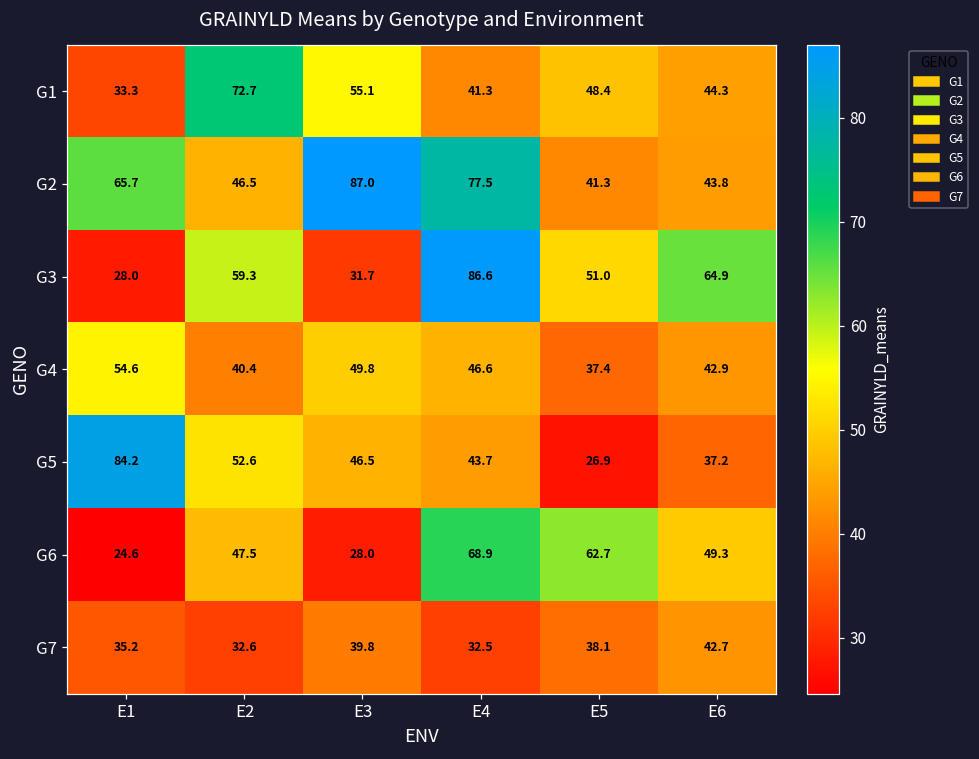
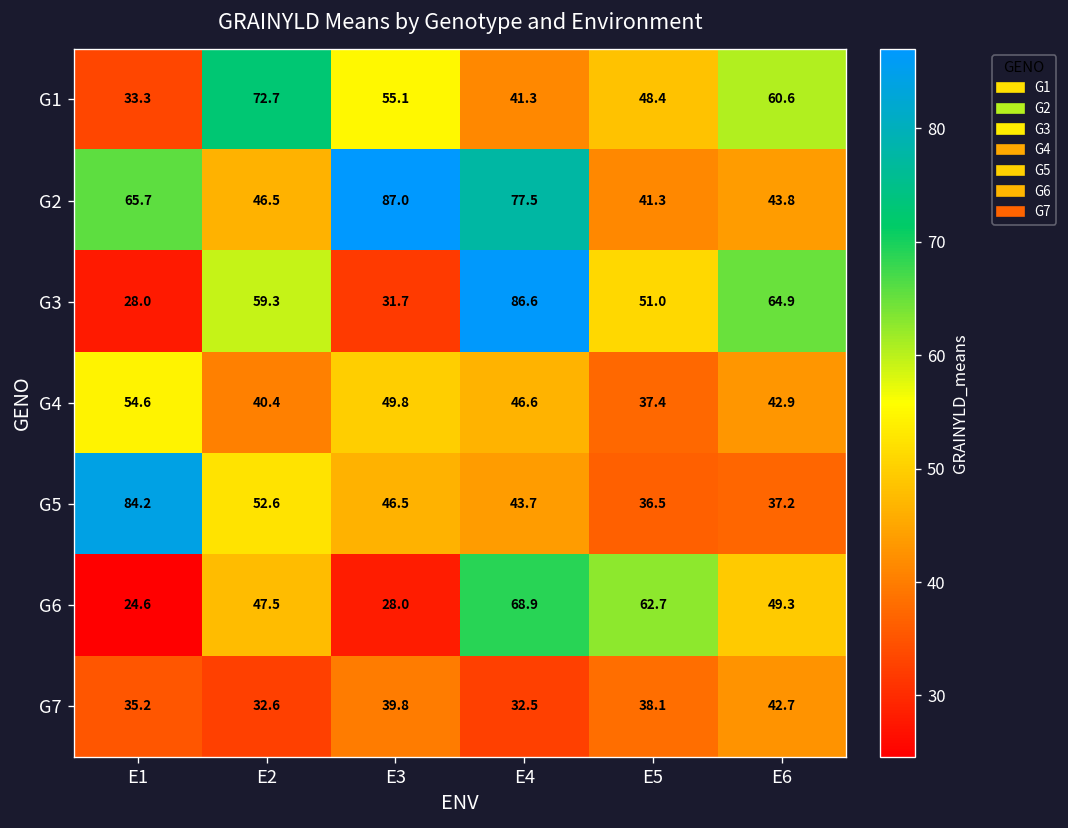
  {
    "G1": {
      "E1": 33.3,
      "E2": 72.7,
      "E3": 55.1,
      "E4": 41.3,
      "E5": 48.4,
-     "E6": 44.3
+     "E6": 60.6
    },
    "G2": {
      "E1": 65.7,
      "E2": 46.5,
      "E3": 87.0,
      "E4": 77.5,
      "E5": 41.3,
      "E6": 43.8
    },
    "G3": {
      "E1": 28.0,
      "E2": 59.3,
      "E3": 31.7,
      "E4": 86.6,
      "E5": 51.0,
      "E6": 64.9
    },
    "G4": {
      "E1": 54.6,
      "E2": 40.4,
      "E3": 49.8,
      "E4": 46.6,
      "E5": 37.4,
      "E6": 42.9
    },
    "G5": {
      "E1": 84.2,
      "E2": 52.6,
      "E3": 46.5,
      "E4": 43.7,
-     "E5": 26.9,
+     "E5": 36.5,
      "E6": 37.2
    },
    "G6": {
      "E1": 24.6,
      "E2": 47.5,
      "E3": 28.0,
      "E4": 68.9,
      "E5": 62.7,
      "E6": 49.3
    },
    "G7": {
      "E1": 35.2,
      "E2": 32.6,
      "E3": 39.8,
      "E4": 32.5,
      "E5": 38.1,
      "E6": 42.7
    }
  }
